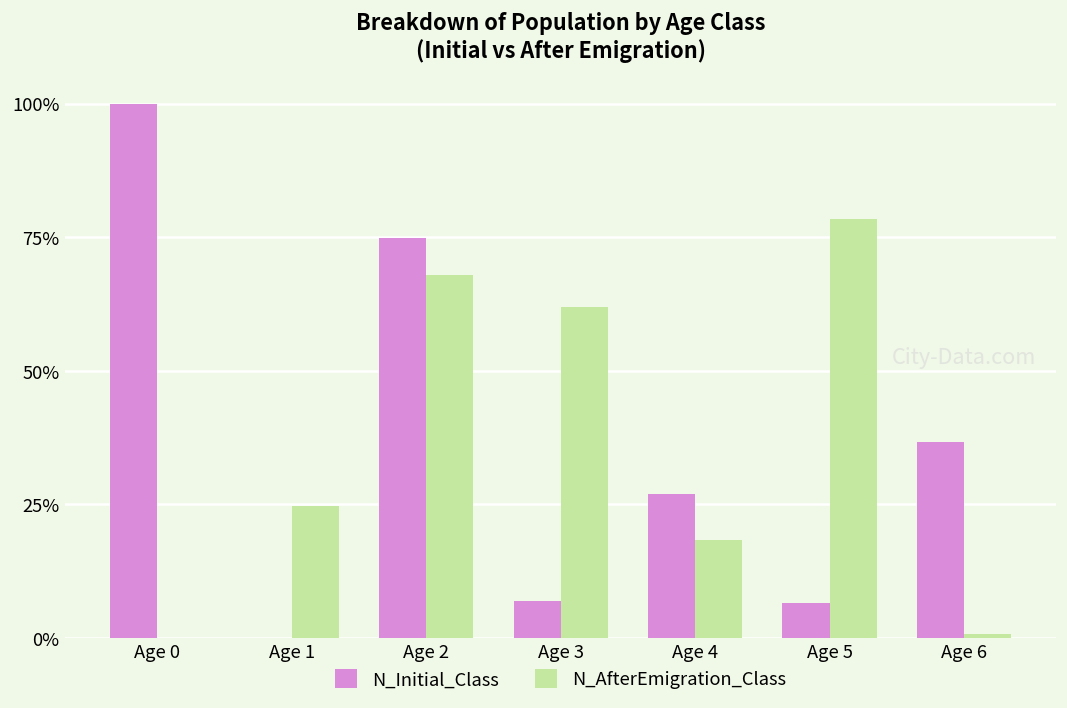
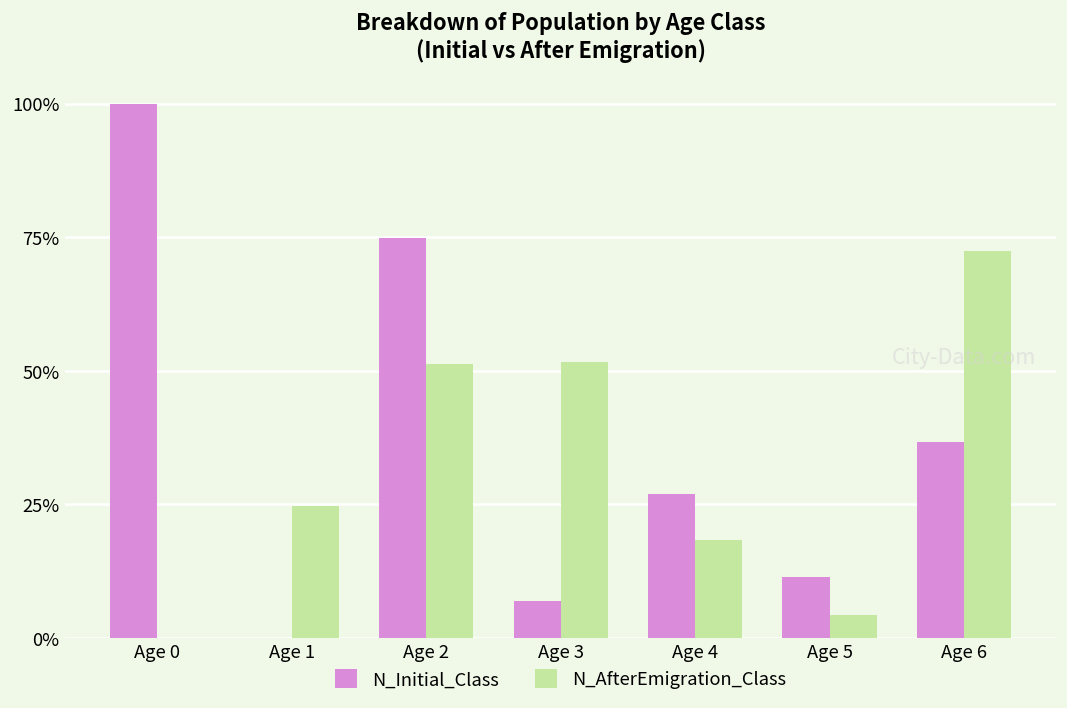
  {
    "N_Initial_Class": {
      "Age 0": "100%",
      "Age 1": "0%",
      "Age 2": "75%",
      "Age 3": "7%",
      "Age 4": "27%",
-     "Age 5": "7%",
+     "Age 5": "11%",
      "Age 6": "37%"
    },
    "N_AfterEmigration_Class": {
      "Age 0": "0%",
      "Age 1": "25%",
-     "Age 2": "68%",
-     "Age 3": "62%",
+     "Age 2": "51%",
+     "Age 3": "52%",
      "Age 4": "18%",
-     "Age 5": "78%",
-     "Age 6": "1%"
+     "Age 5": "4%",
+     "Age 6": "72%"
    }
  }
